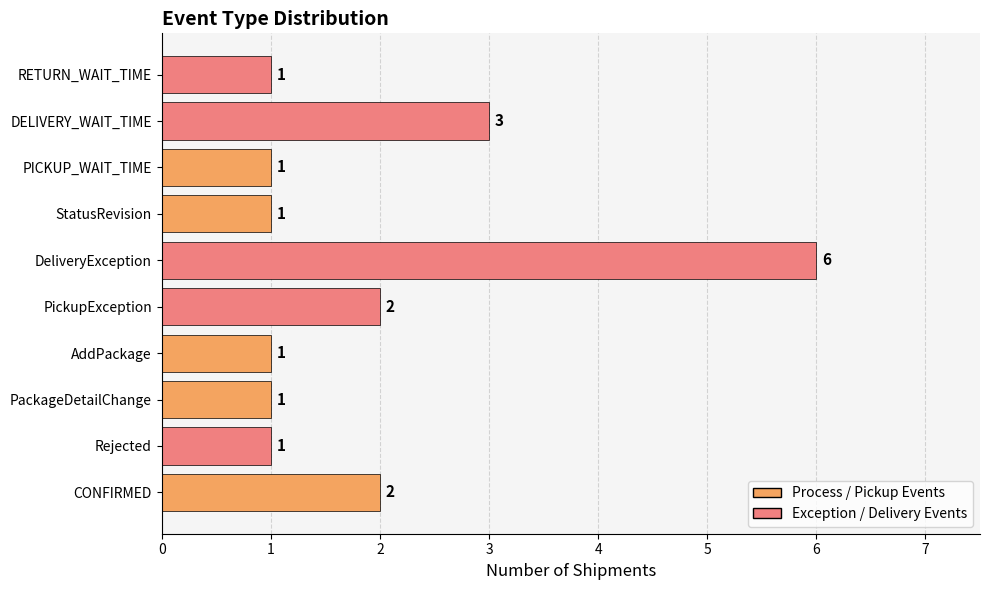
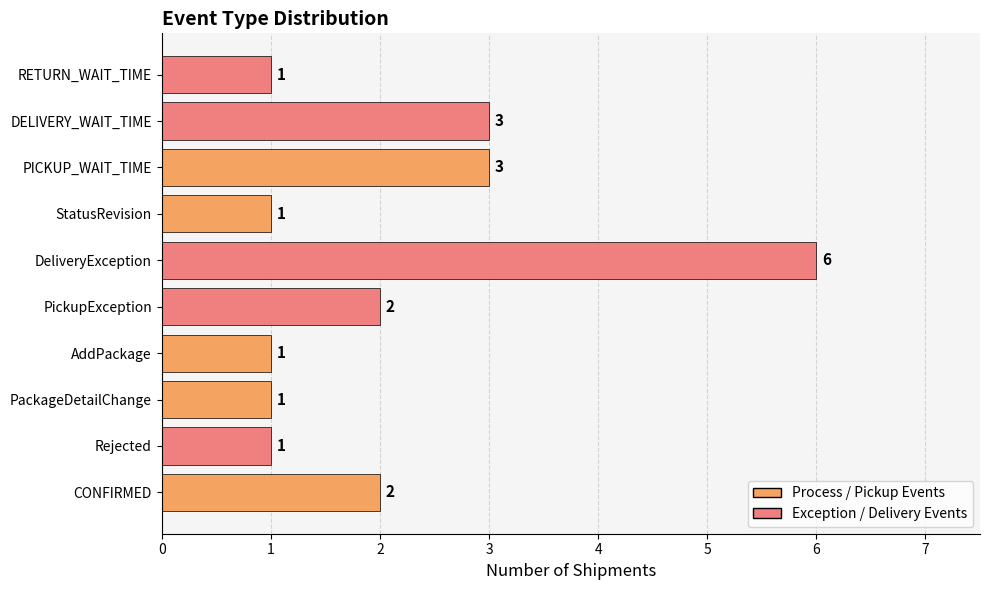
  {
    "RETURN_WAIT_TIME": 1,
    "DELIVERY_WAIT_TIME": 3,
-   "PICKUP_WAIT_TIME": 1,
+   "PICKUP_WAIT_TIME": 3,
    "StatusRevision": 1,
    "DeliveryException": 6,
    "PickupException": 2,
    "AddPackage": 1,
    "PackageDetailChange": 1,
    "Rejected": 1,
    "CONFIRMED": 2
  }
